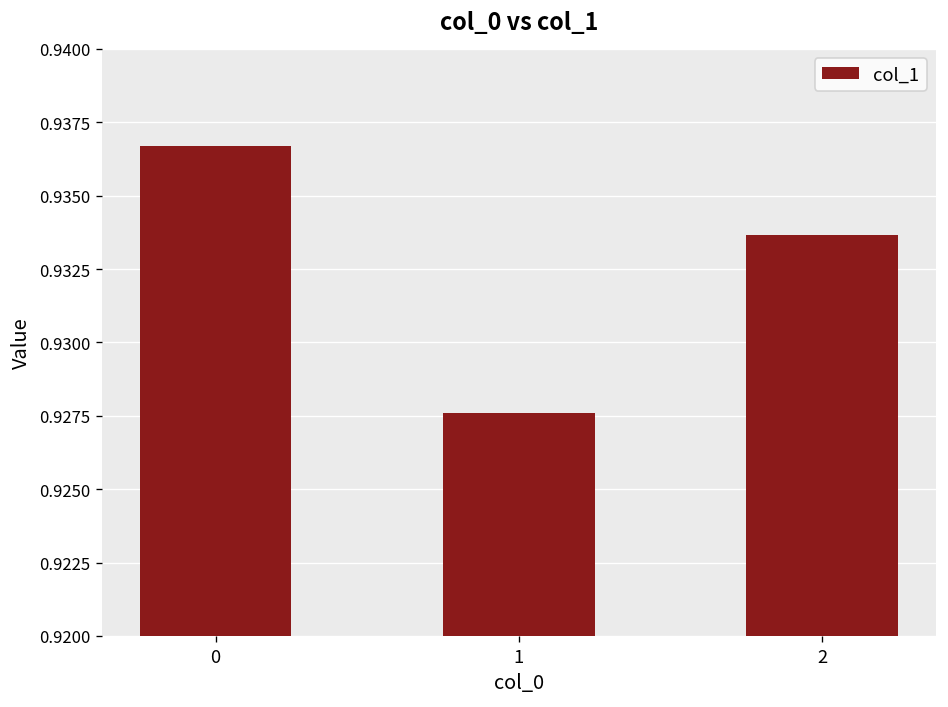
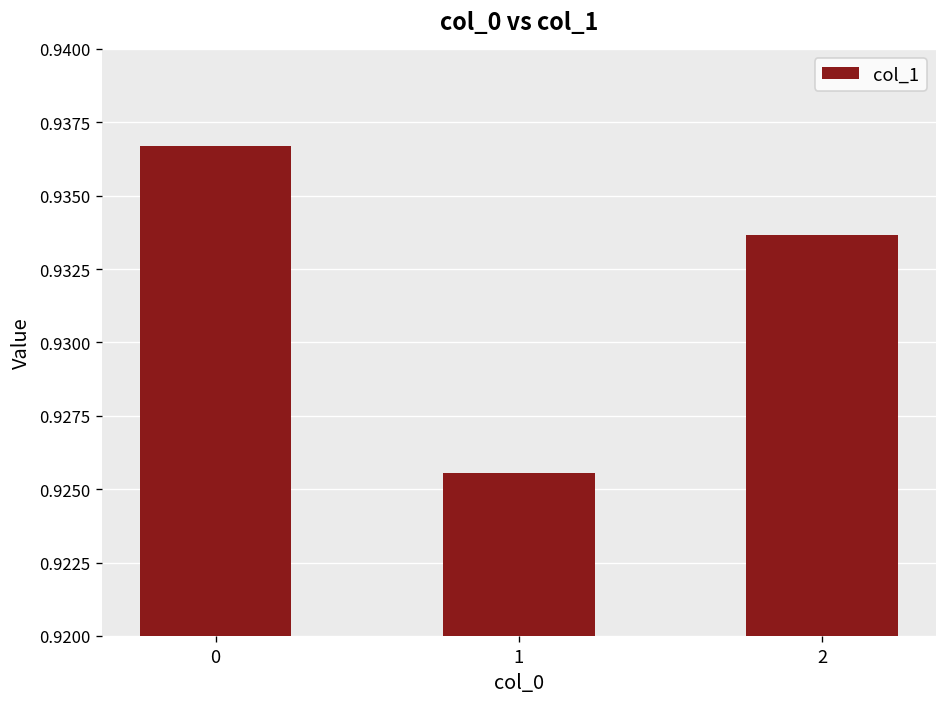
  {
    "0": 0.9367,
-   "1": 0.9276,
+   "1": 0.9255,
    "2": 0.9337
  }
